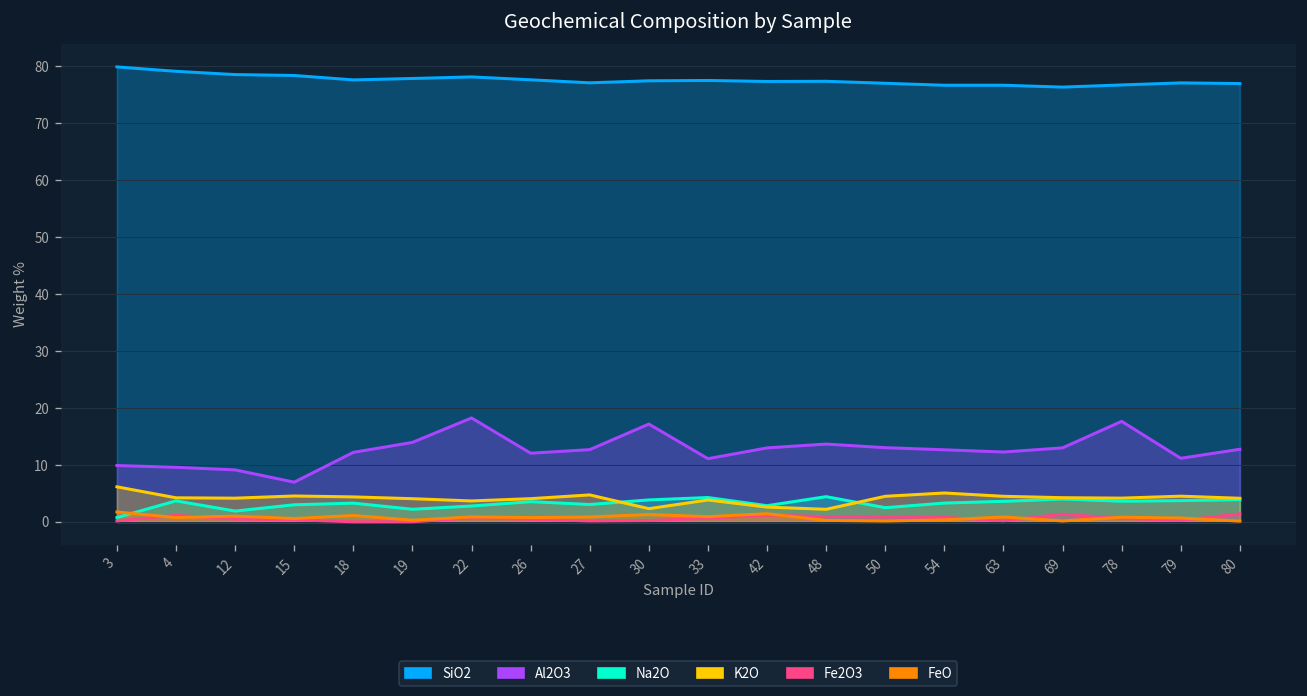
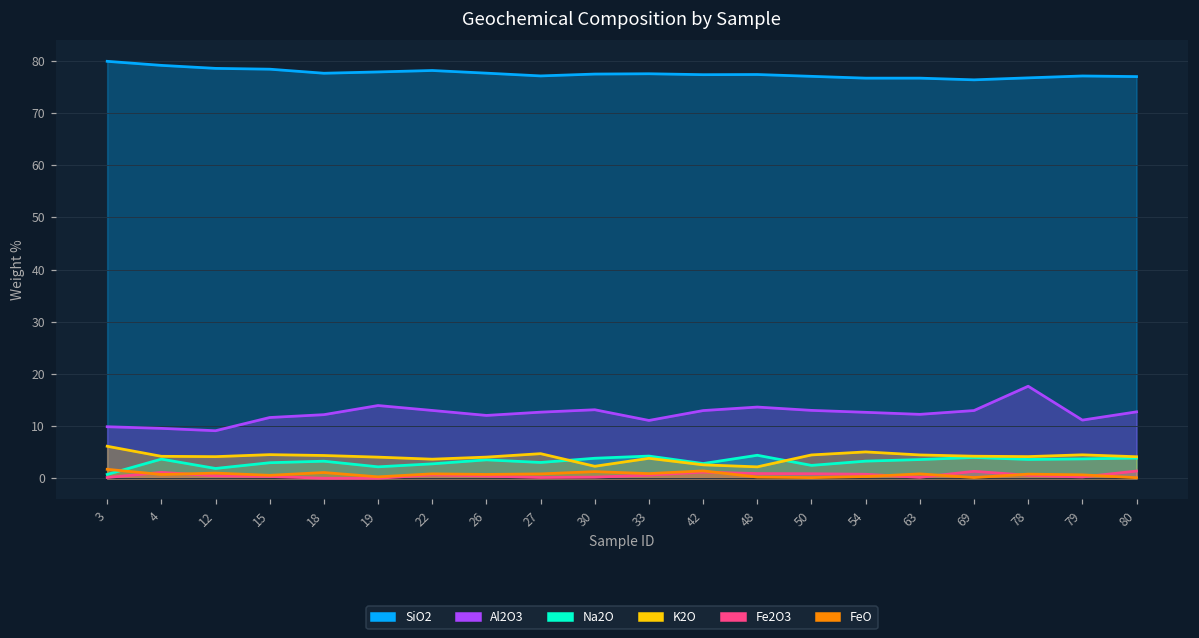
  {
    "Al2O3": {
      "3": 10,
      "4": 10,
      "12": 9,
-     "15": 7,
+     "15": 12,
      "18": 12,
      "19": 14,
-     "22": 18,
+     "22": 13,
      "26": 12,
      "27": 13,
-     "30": 17,
+     "30": 13,
      "33": 11,
      "42": 13,
      "48": 14,
      "50": 13,
      "54": 13,
      "63": 12,
      "69": 13,
      "78": 18,
      "79": 11,
      "80": 13
    },
    "Fe2O3": {
      "3": 0,
      "18": 0,
      "27": 0,
      "30": 0,
      "48": 1,
      "50": 1,
      "63": 0,
      "69": 1,
      "80": 1
    }
  }
